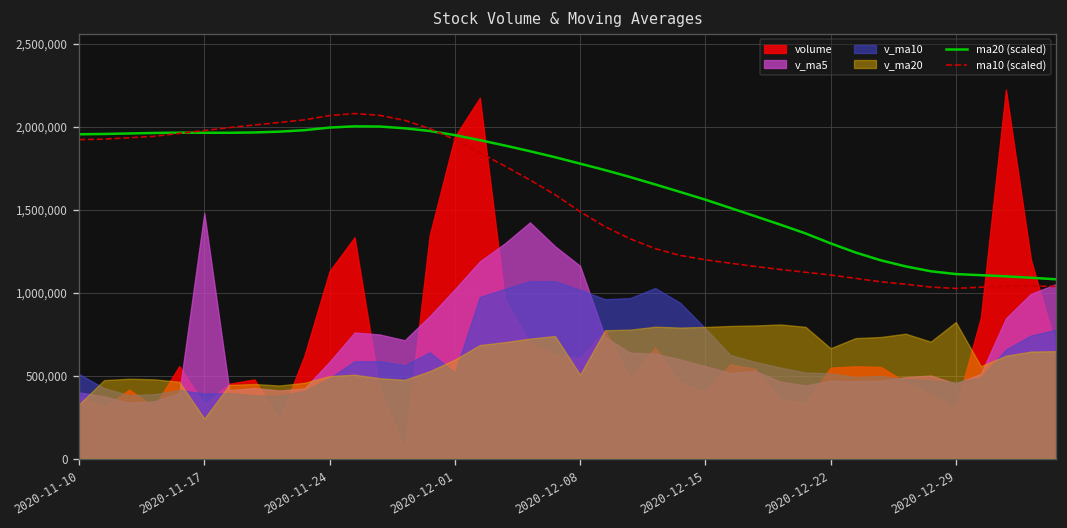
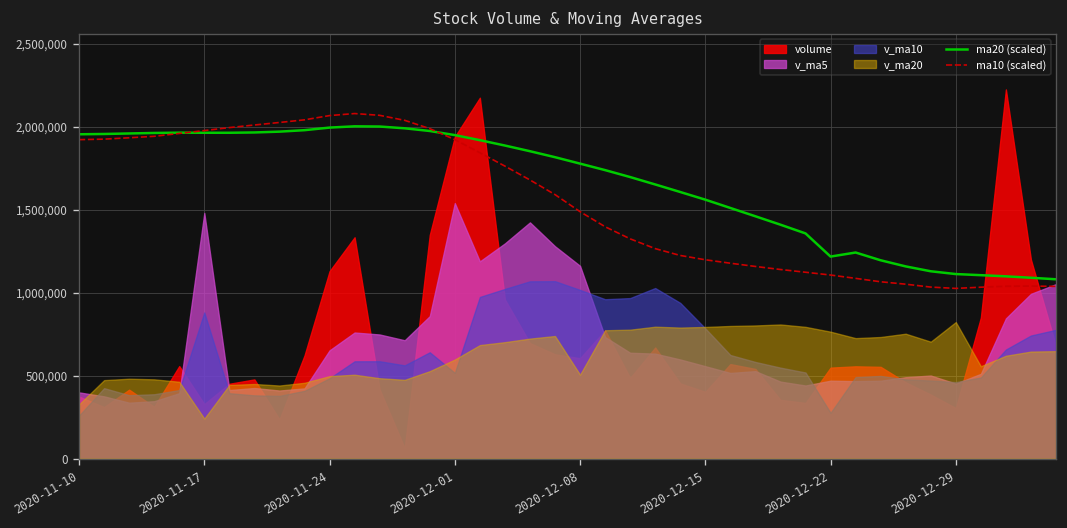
  {
    "ma20 (scaled)": {
      "2020-11-10": "1,950,000",
      "2020-11-24": "2,000,000",
      "2020-12-08": "1,780,000",
      "2020-12-15": "1,560,000",
-     "2020-12-22": "1,300,000",
+     "2020-12-22": "1,220,000",
      "2020-12-29": "1,110,000"
    },
    "v_ma5": {
      "2020-11-10": "400,000",
      "2020-11-17": "1,480,000",
-     "2020-11-24": "580,000",
-     "2020-12-01": "1,020,000",
+     "2020-11-24": "650,000",
+     "2020-12-01": "1,540,000",
      "2020-12-08": "1,160,000",
      "2020-12-15": "560,000",
      "2020-12-22": "470,000"
    },
    "v_ma10": {
-     "2020-11-10": "510,000",
-     "2020-11-17": "390,000",
+     "2020-11-10": "260,000",
+     "2020-11-17": "880,000",
      "2020-12-01": "520,000",
      "2020-12-08": "1,020,000",
-     "2020-12-22": "510,000"
+     "2020-12-22": "280,000"
    },
    "v_ma20": {
      "2020-11-10": "330,000",
      "2020-11-17": "240,000",
      "2020-12-01": "600,000",
      "2020-12-08": "510,000",
-     "2020-12-22": "670,000",
+     "2020-12-22": "770,000",
      "2020-12-29": "820,000"
    }
  }
